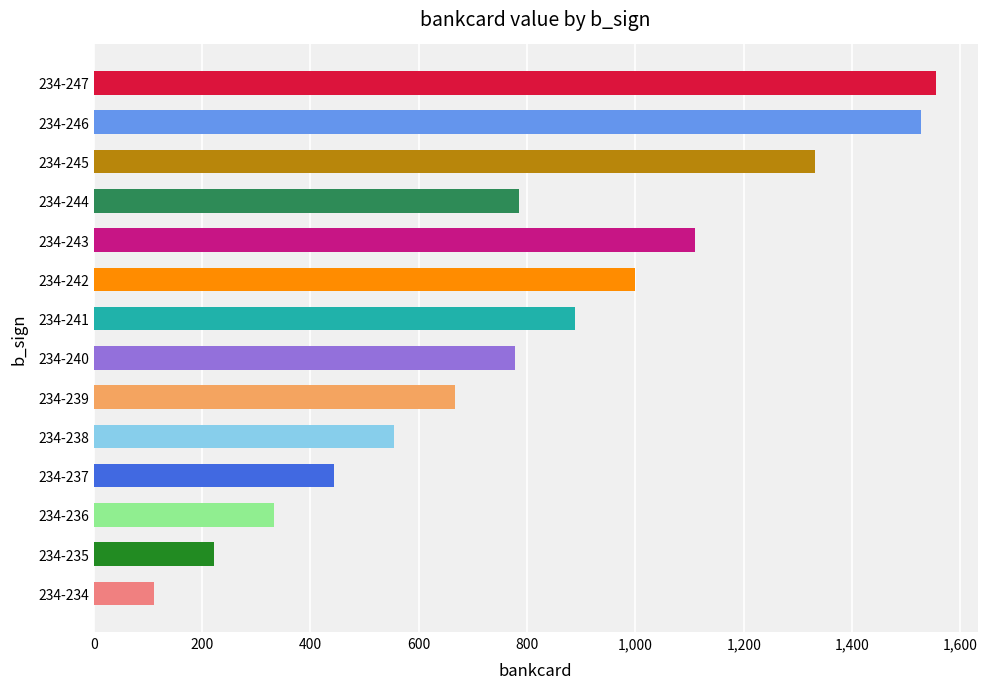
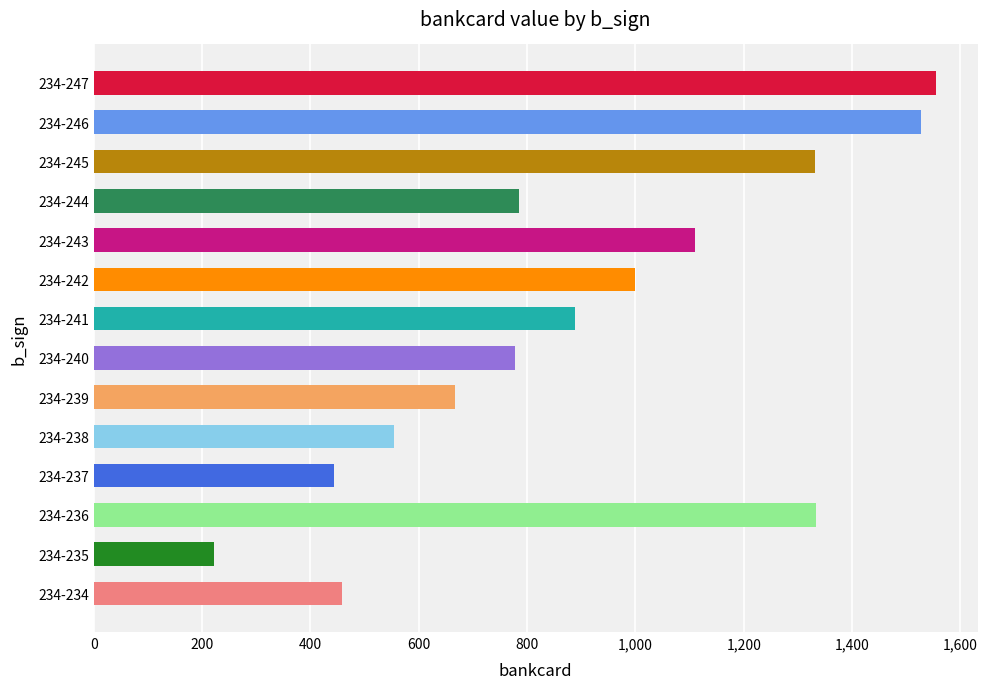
  {
    "234-247": "1,550",
    "234-246": "1,530",
    "234-245": "1,330",
    "234-244": "790",
    "234-243": "1,110",
    "234-242": "1,000",
    "234-241": "890",
    "234-240": "780",
    "234-239": "670",
    "234-238": "560",
    "234-237": "440",
-   "234-236": "330",
+   "234-236": "1,330",
    "234-235": "220",
-   "234-234": "110"
+   "234-234": "460"
  }
